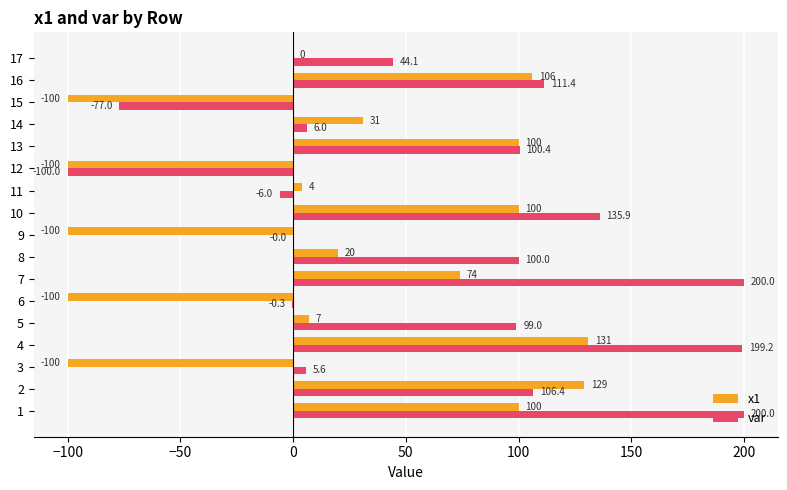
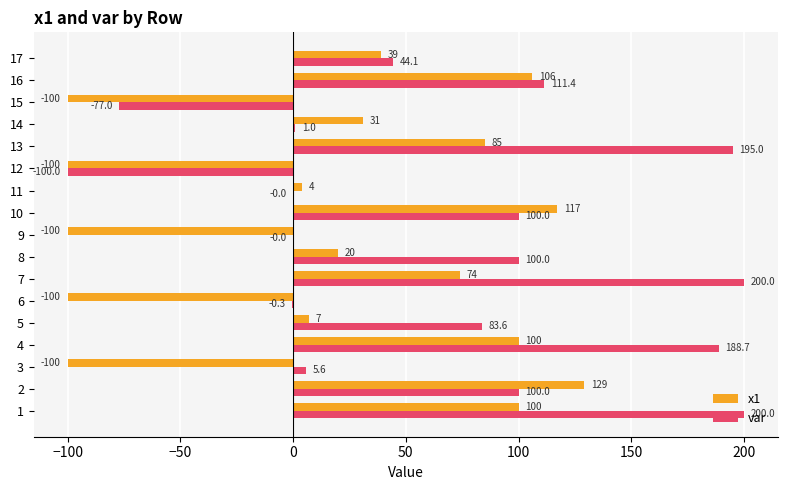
  {
    "x1": {
-     "17": 0,
+     "17": 39,
      "16": 106,
      "15": -100,
      "14": 31,
-     "13": 100,
+     "13": 85,
      "11": 4,
-     "10": 100,
+     "10": 117,
      "9": -100,
      "8": 20,
      "7": 74,
      "6": -100,
      "5": 7,
-     "4": 131,
+     "4": 100,
      "3": -100,
      "2": 129,
      "1": 100
    },
    "var": {
      "17": 44.1,
      "16": 111.4,
      "15": -77.0,
-     "14": 6.0,
-     "13": 100.4,
-     "11": -6.0,
-     "10": 135.9,
+     "14": 1.0,
+     "13": 195.0,
+     "11": -0.0,
+     "10": 100.0,
      "9": -0.0,
      "8": 100.0,
      "7": 200.0,
      "6": -0.3,
-     "5": 99.0,
-     "4": 199.2,
+     "5": 83.6,
+     "4": 188.7,
      "3": 5.6,
-     "2": 106.4,
+     "2": 100.0,
      "1": 200.0
    }
  }
